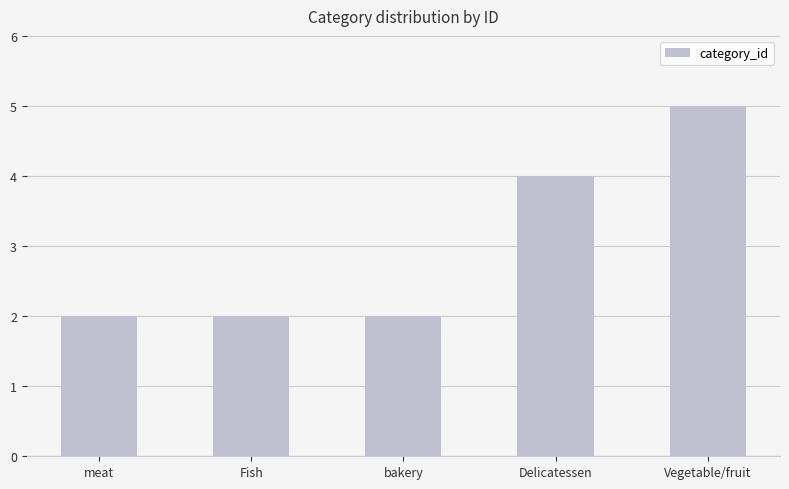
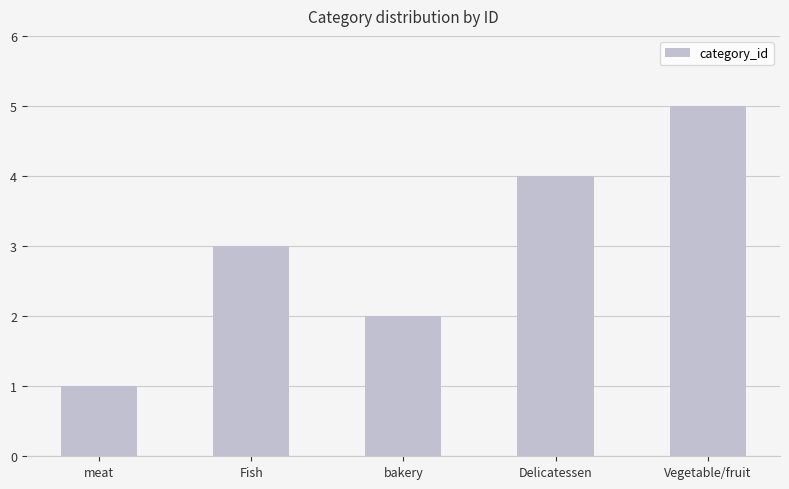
  {
-   "meat": 2,
-   "Fish": 2,
+   "meat": 1,
+   "Fish": 3,
    "bakery": 2,
    "Delicatessen": 4,
    "Vegetable/fruit": 5
  }
